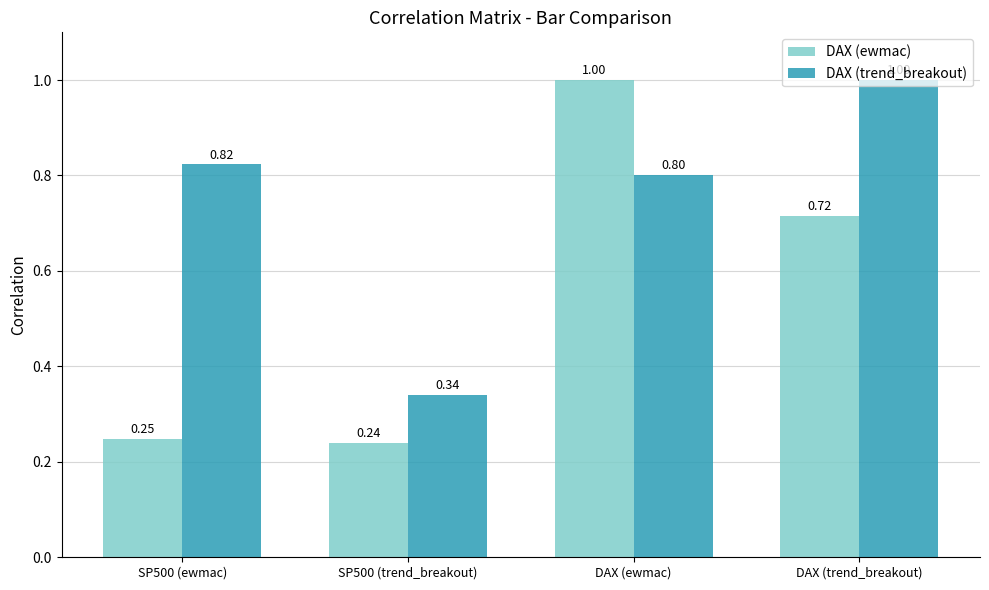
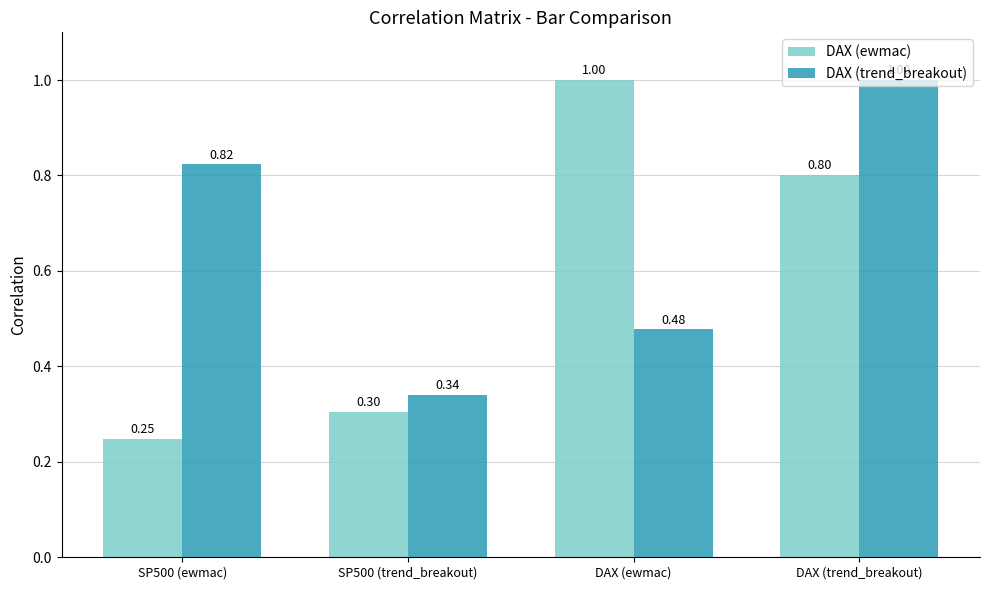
  {
    "DAX (ewmac)": {
      "SP500 (ewmac)": 0.25,
-     "SP500 (trend_breakout)": 0.24,
+     "SP500 (trend_breakout)": 0.30,
      "DAX (ewmac)": 1.00,
-     "DAX (trend_breakout)": 0.72
+     "DAX (trend_breakout)": 0.80
    },
    "DAX (trend_breakout)": {
      "SP500 (ewmac)": 0.82,
      "SP500 (trend_breakout)": 0.34,
-     "DAX (ewmac)": 0.80
+     "DAX (ewmac)": 0.48
    }
  }
